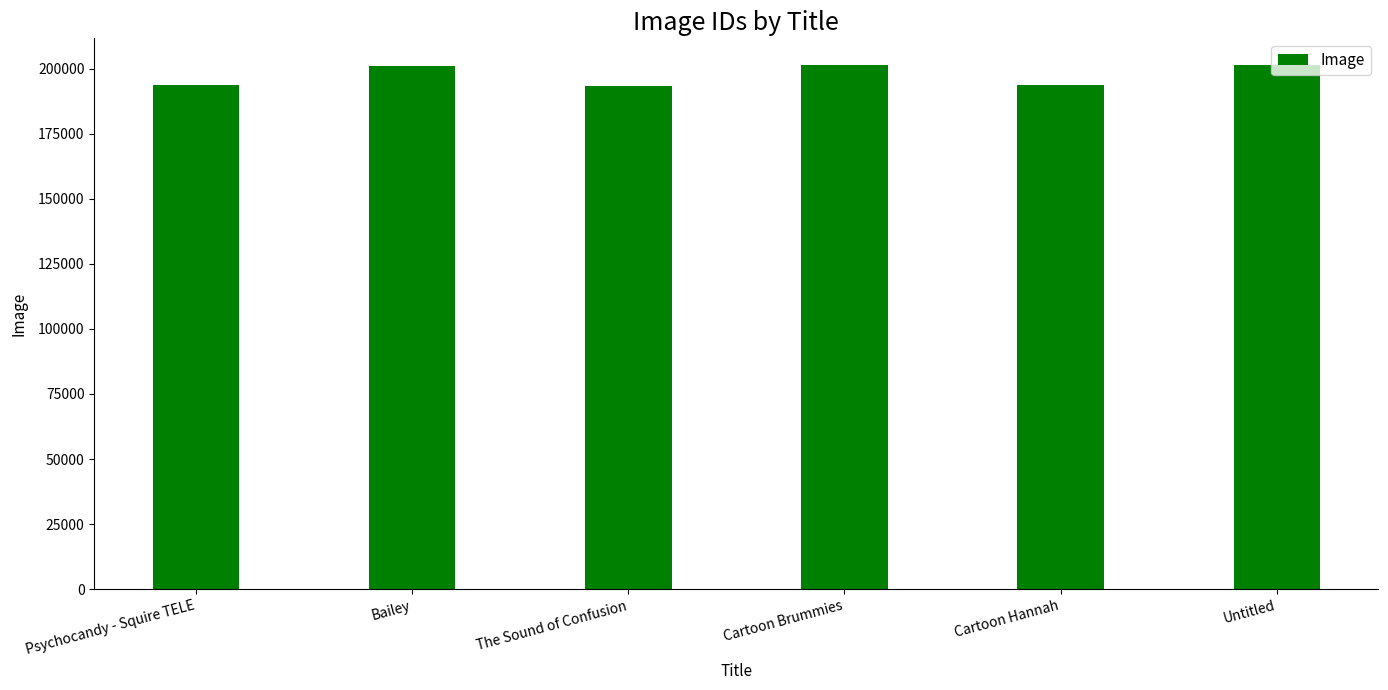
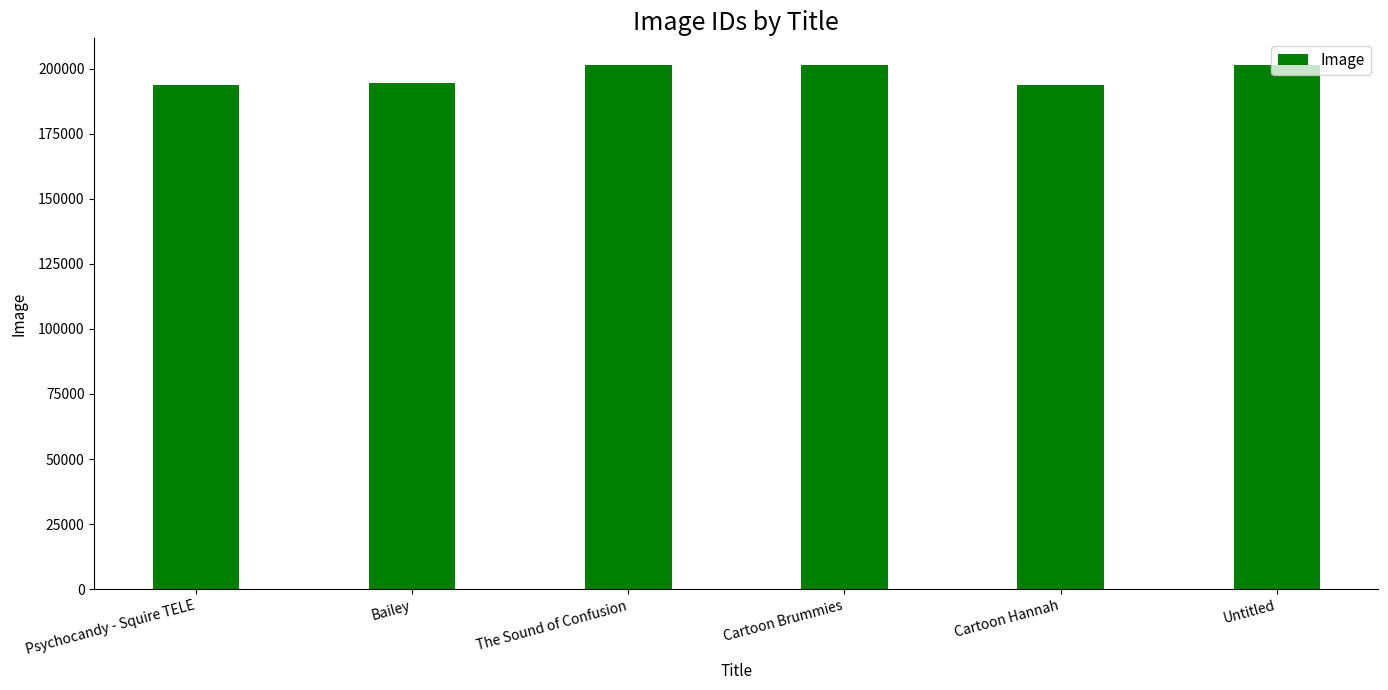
  {
    "Psychocandy - Squire TELE": 194000,
-   "Bailey": 201000,
-   "The Sound of Confusion": 194000,
+   "Bailey": 194000,
+   "The Sound of Confusion": 201000,
    "Cartoon Brummies": 201000,
    "Cartoon Hannah": 194000
  }
